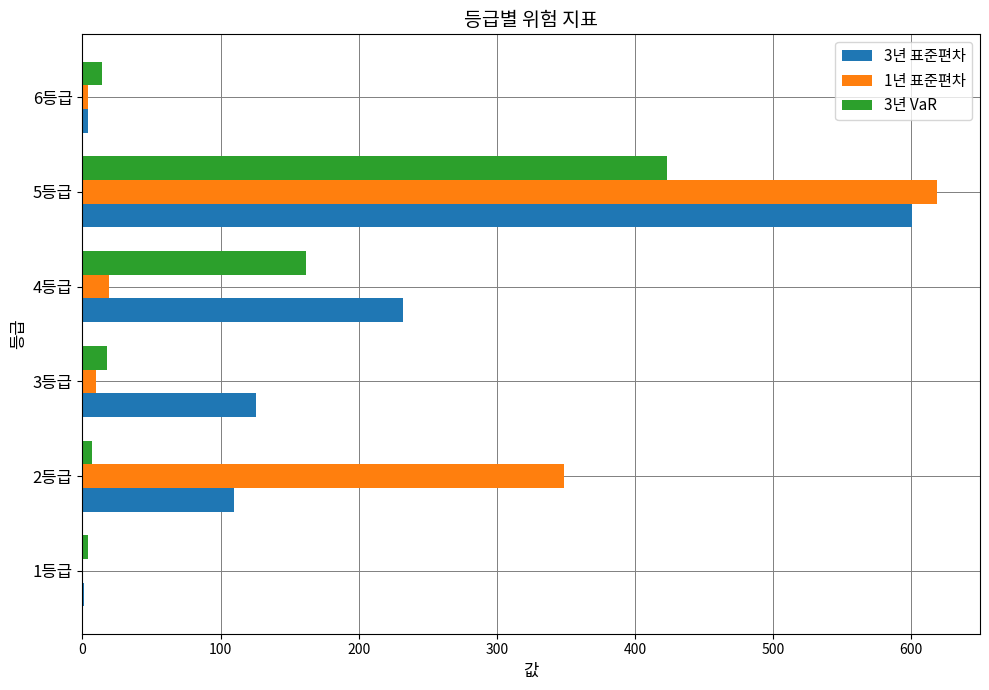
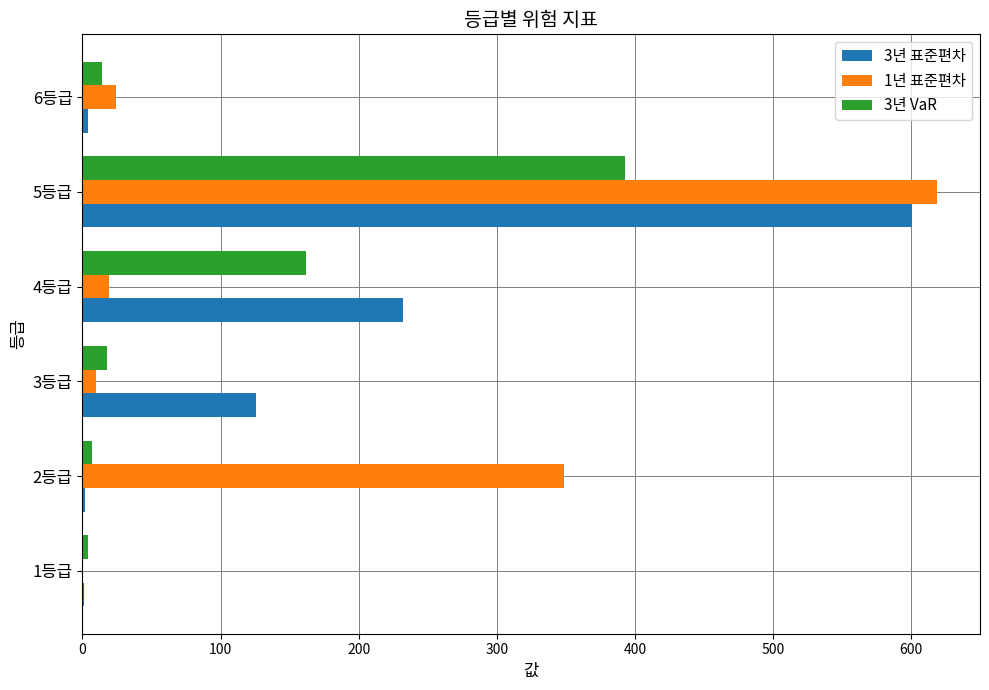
  {
    "3년 표준편차": {
      "6등급": 4,
      "5등급": 601,
      "4등급": 232,
      "3등급": 126,
-     "2등급": 110
+     "2등급": 2
    },
    "1년 표준편차": {
-     "6등급": 4,
+     "6등급": 24,
      "5등급": 619,
      "4등급": 19,
      "3등급": 10,
      "2등급": 349,
      "1등급": 0
    },
    "3년 VaR": {
      "6등급": 14,
-     "5등급": 423,
+     "5등급": 393,
      "4등급": 162,
      "3등급": 18,
      "2등급": 7,
      "1등급": 4
    }
  }
